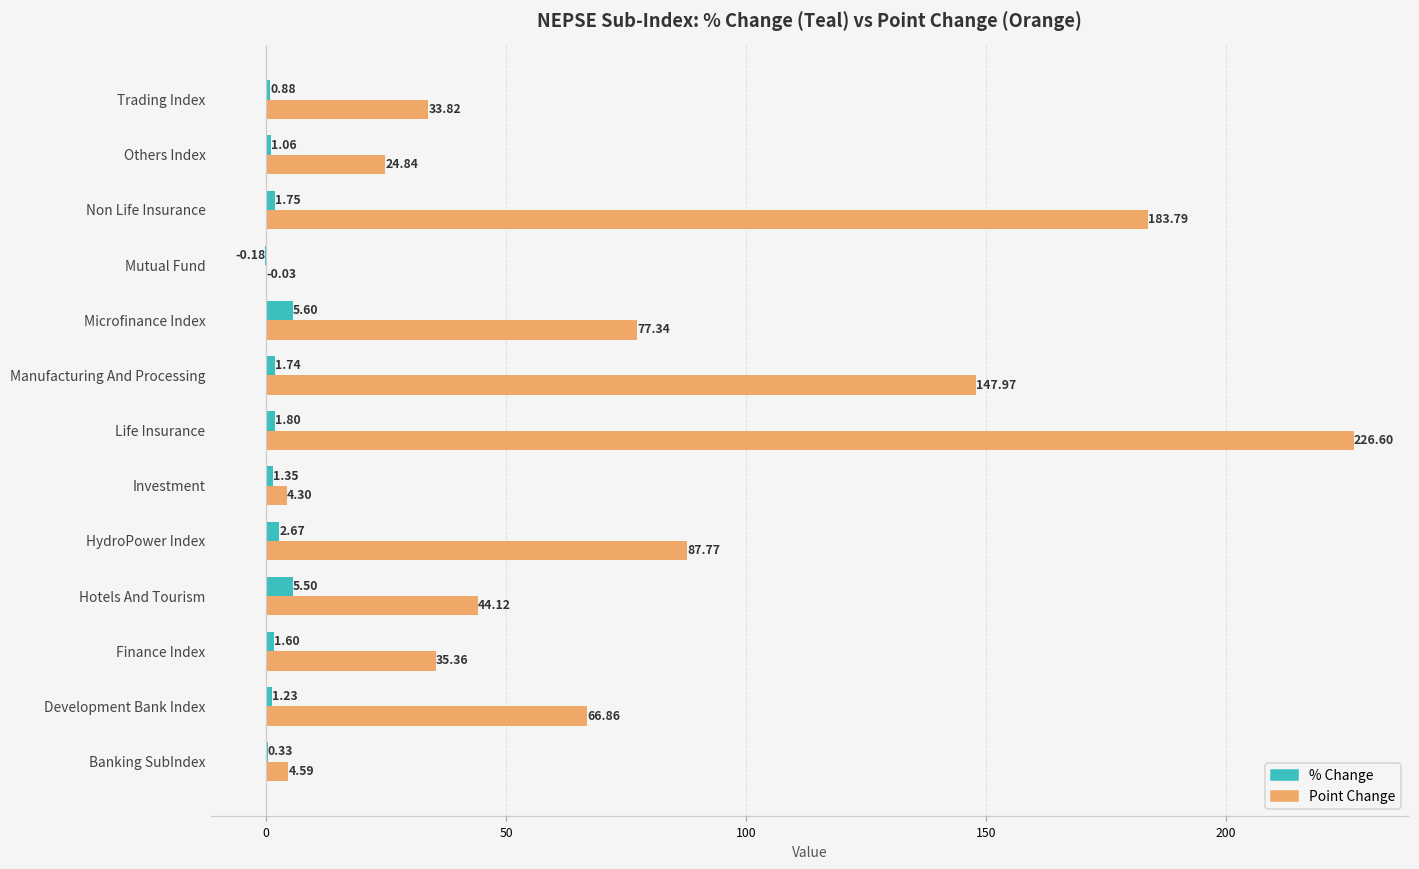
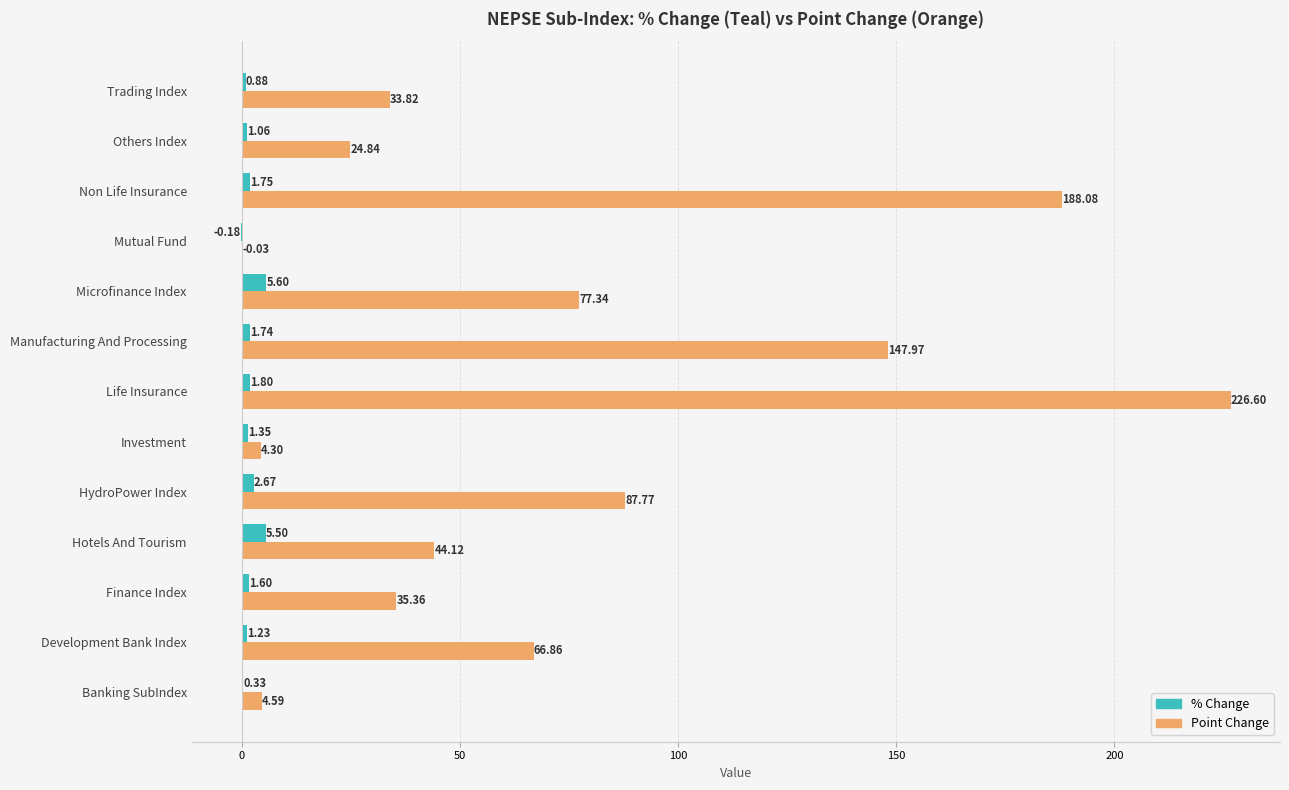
  {
    "% Change": {
      "Trading Index": 0.88,
      "Others Index": 1.06,
      "Non Life Insurance": 1.75,
      "Mutual Fund": -0.18,
      "Microfinance Index": 5.60,
      "Manufacturing And Processing": 1.74,
      "Life Insurance": 1.80,
      "Investment": 1.35,
      "HydroPower Index": 2.67,
      "Hotels And Tourism": 5.50,
      "Finance Index": 1.60,
      "Development Bank Index": 1.23,
      "Banking SubIndex": 0.33
    },
    "Point Change": {
      "Trading Index": 33.82,
      "Others Index": 24.84,
-     "Non Life Insurance": 183.79,
+     "Non Life Insurance": 188.08,
      "Microfinance Index": 77.34,
      "Manufacturing And Processing": 147.97,
      "Life Insurance": 226.60,
      "Investment": 4.30,
      "HydroPower Index": 87.77,
      "Hotels And Tourism": 44.12,
      "Finance Index": 35.36,
      "Development Bank Index": 66.86,
      "Banking SubIndex": 4.59
    }
  }
